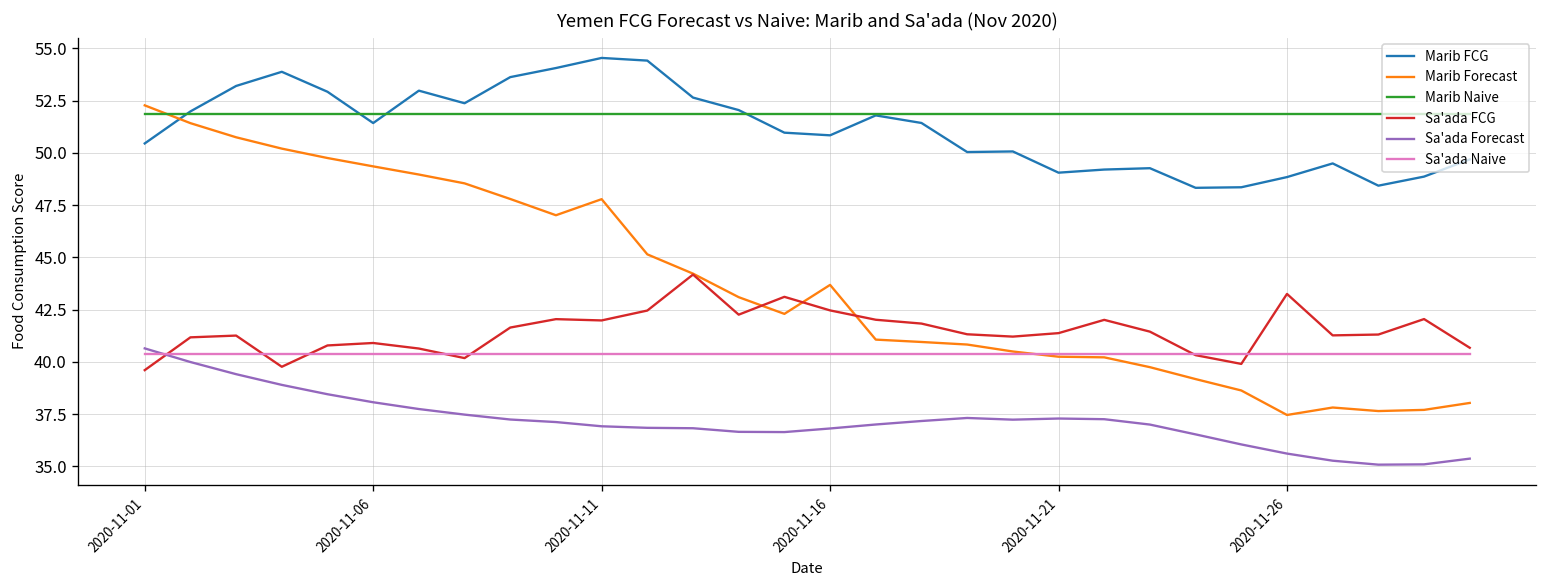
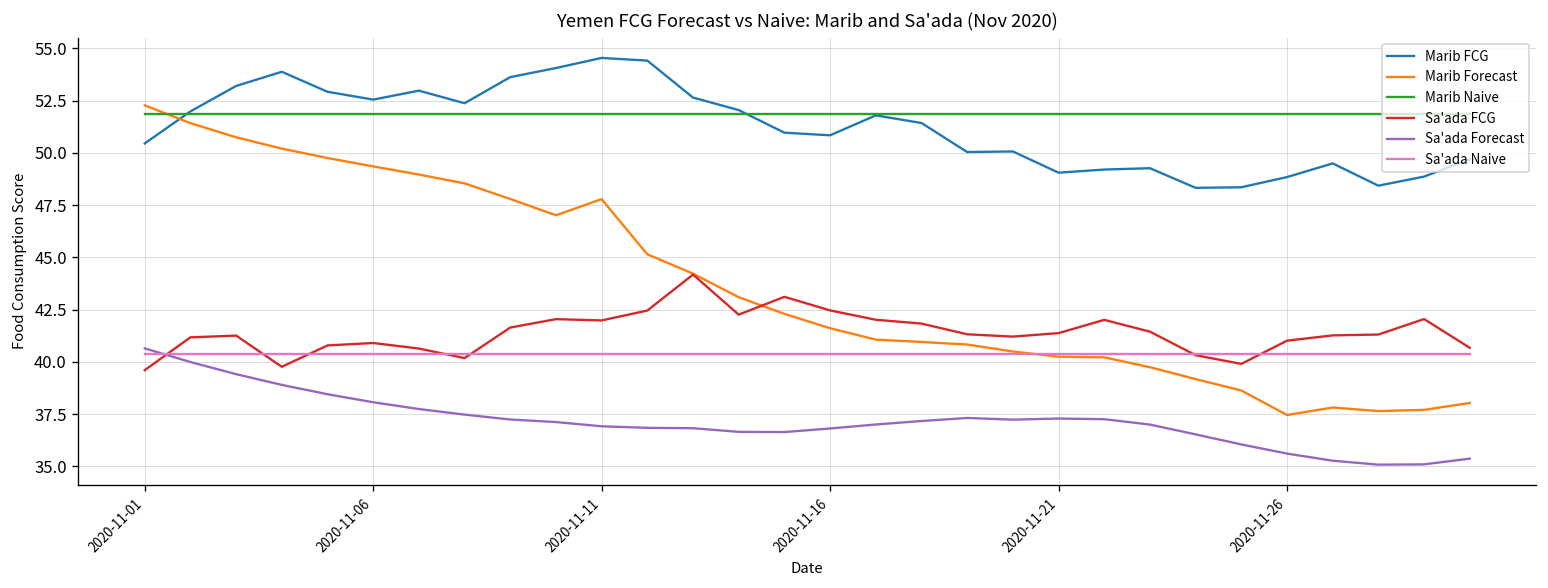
  {
    "Marib FCG": {
      "2020-11-01": 50.5,
-     "2020-11-06": 51.4,
+     "2020-11-06": 52.5,
      "2020-11-11": 54.5,
      "2020-11-16": 50.8,
      "2020-11-21": 49.1,
      "2020-11-26": 48.8
    },
    "Marib Forecast": {
      "2020-11-01": 52.3,
      "2020-11-06": 49.4,
      "2020-11-11": 47.8,
-     "2020-11-16": 43.7,
+     "2020-11-16": 41.6,
      "2020-11-26": 37.5
    },
    "Marib Naive": {
      "2020-11-01": 51.9,
      "2020-11-06": 51.9,
      "2020-11-11": 51.9,
      "2020-11-16": 51.9,
      "2020-11-21": 51.9,
      "2020-11-26": 51.9
    },
    "Sa'ada FCG": {
      "2020-11-01": 39.6,
      "2020-11-06": 40.9,
      "2020-11-11": 42.0,
      "2020-11-16": 42.5,
      "2020-11-21": 41.4,
-     "2020-11-26": 43.3
+     "2020-11-26": 41.0
    },
    "Sa'ada Forecast": {
      "2020-11-01": 40.6,
      "2020-11-06": 38.1,
      "2020-11-11": 36.9,
      "2020-11-16": 36.8,
      "2020-11-21": 37.3,
      "2020-11-26": 35.6
    },
    "Sa'ada Naive": {
      "2020-11-01": 40.4,
      "2020-11-06": 40.4,
      "2020-11-11": 40.4,
      "2020-11-16": 40.4,
      "2020-11-26": 40.4
    }
  }
